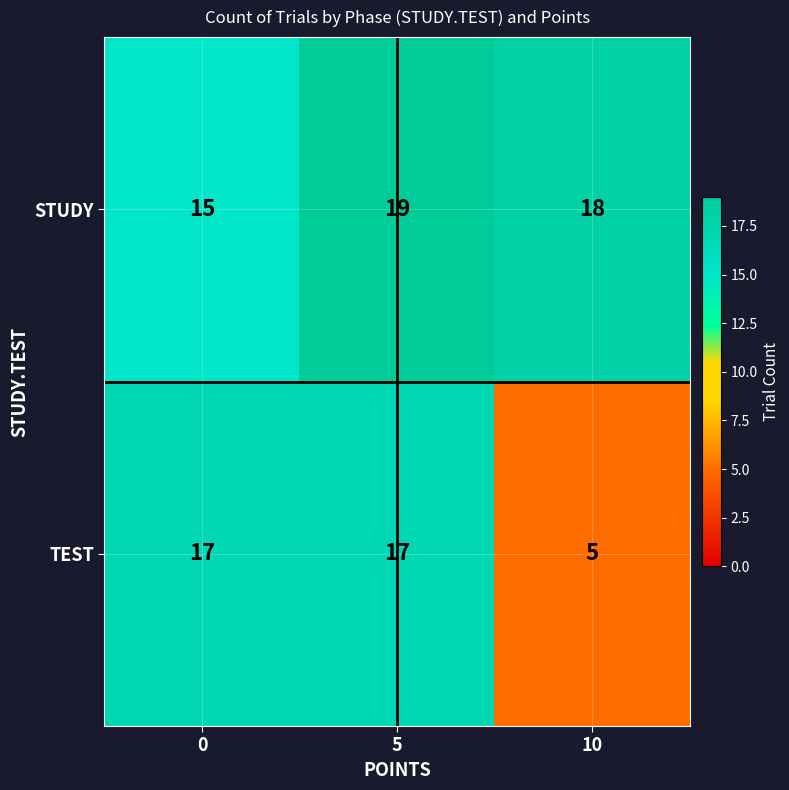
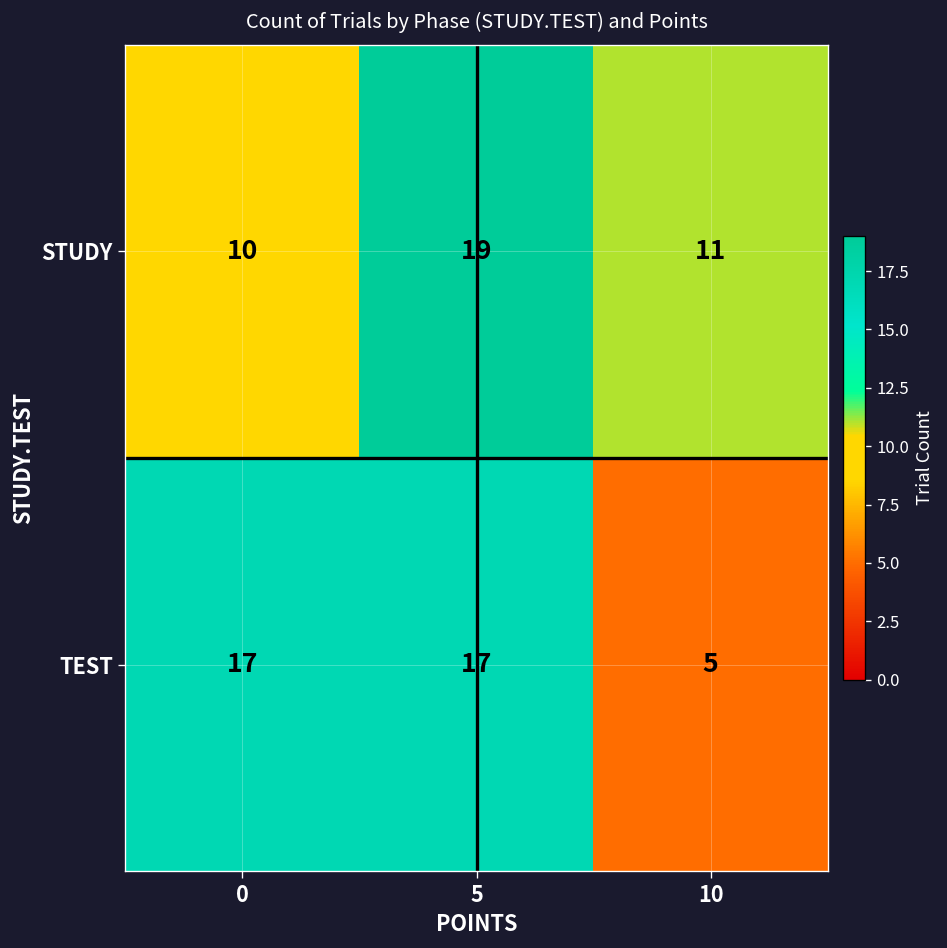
  {
    "STUDY": {
-     "0": 15,
+     "0": 10,
      "5": 19,
-     "10": 18
+     "10": 11
    },
    "TEST": {
      "0": 17,
      "5": 17,
      "10": 5
    }
  }
